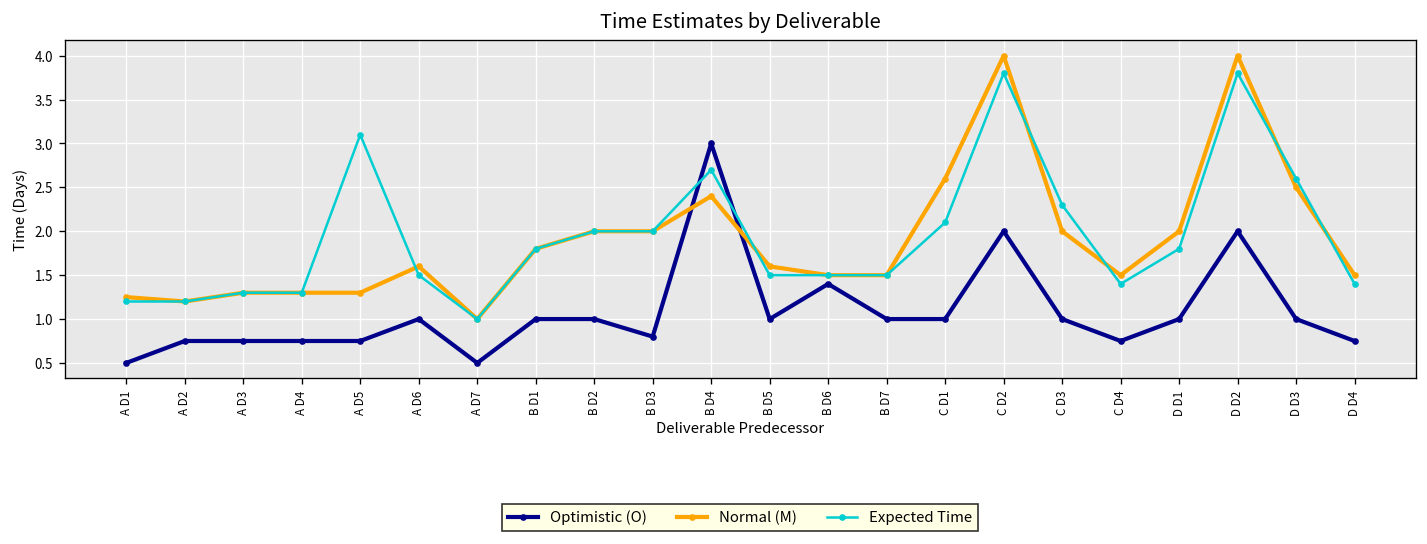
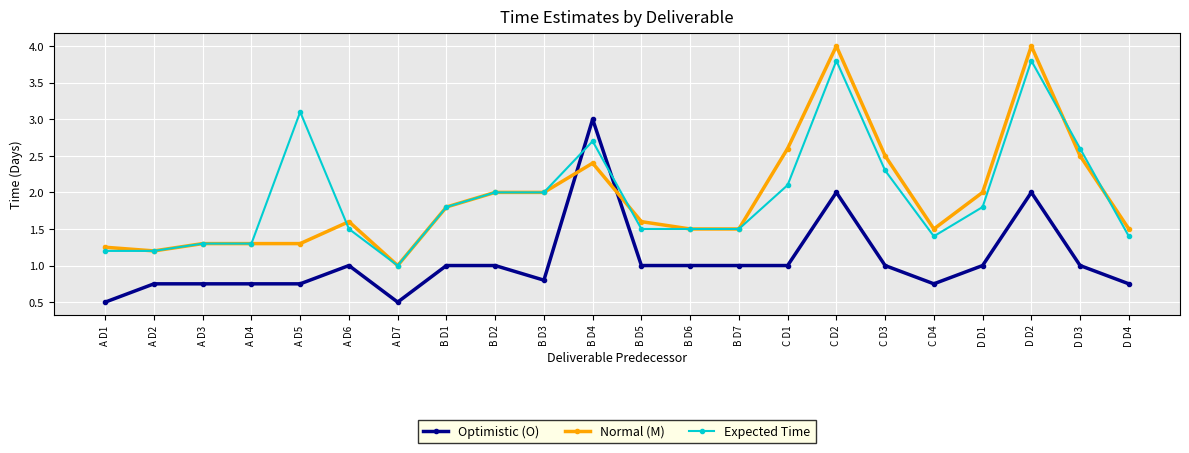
  {
    "Optimistic (O)": {
      "A D1": 0.5,
      "A D2": 0.8,
      "A D3": 0.8,
      "A D4": 0.8,
      "A D5": 0.8,
      "A D6": 1.0,
      "A D7": 0.5,
      "B D1": 1.0,
      "B D2": 1.0,
      "B D3": 0.8,
      "B D4": 3.0,
      "B D5": 1.0,
-     "B D6": 1.4,
+     "B D6": 1.0,
      "B D7": 1.0,
      "C D1": 1.0,
      "C D2": 2.0,
      "C D3": 1.0,
      "C D4": 0.8,
      "D D1": 1.0,
      "D D2": 2.0,
      "D D3": 1.0,
      "D D4": 0.8
    },
    "Normal (M)": {
      "A D1": 1.3,
      "A D5": 1.3,
      "A D6": 1.6,
      "B D4": 2.4,
      "B D5": 1.6,
      "C D1": 2.6,
      "C D2": 4.0,
-     "C D3": 2.0,
+     "C D3": 2.5,
      "C D4": 1.5,
      "D D1": 2.0,
      "D D2": 4.0,
      "D D3": 2.5,
      "D D4": 1.5
    },
    "Expected Time": {
      "A D1": 1.2,
      "A D5": 3.1,
      "A D6": 1.5,
      "B D4": 2.7,
      "B D5": 1.5,
      "C D1": 2.1,
      "C D2": 3.8,
      "C D3": 2.3,
      "C D4": 1.4,
      "D D1": 1.8,
      "D D2": 3.8,
      "D D3": 2.6,
      "D D4": 1.4
    }
  }
